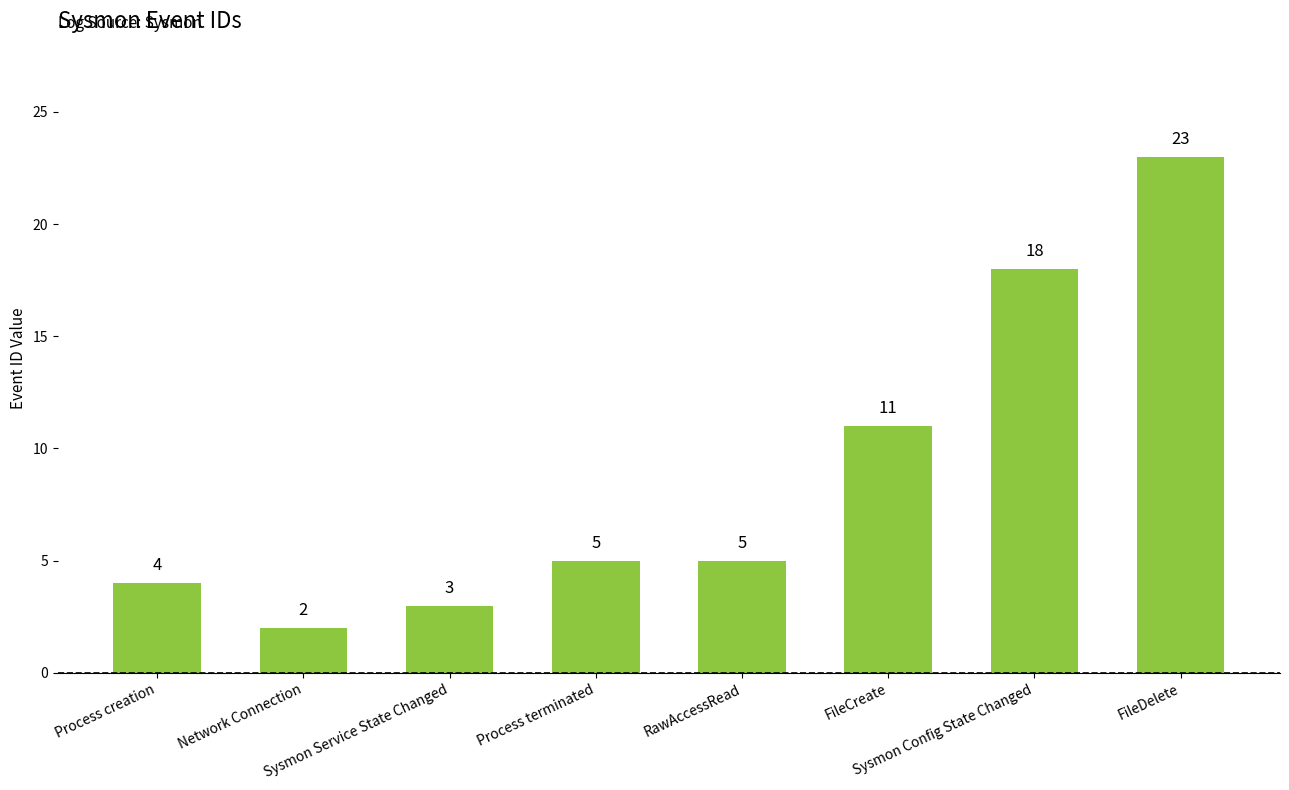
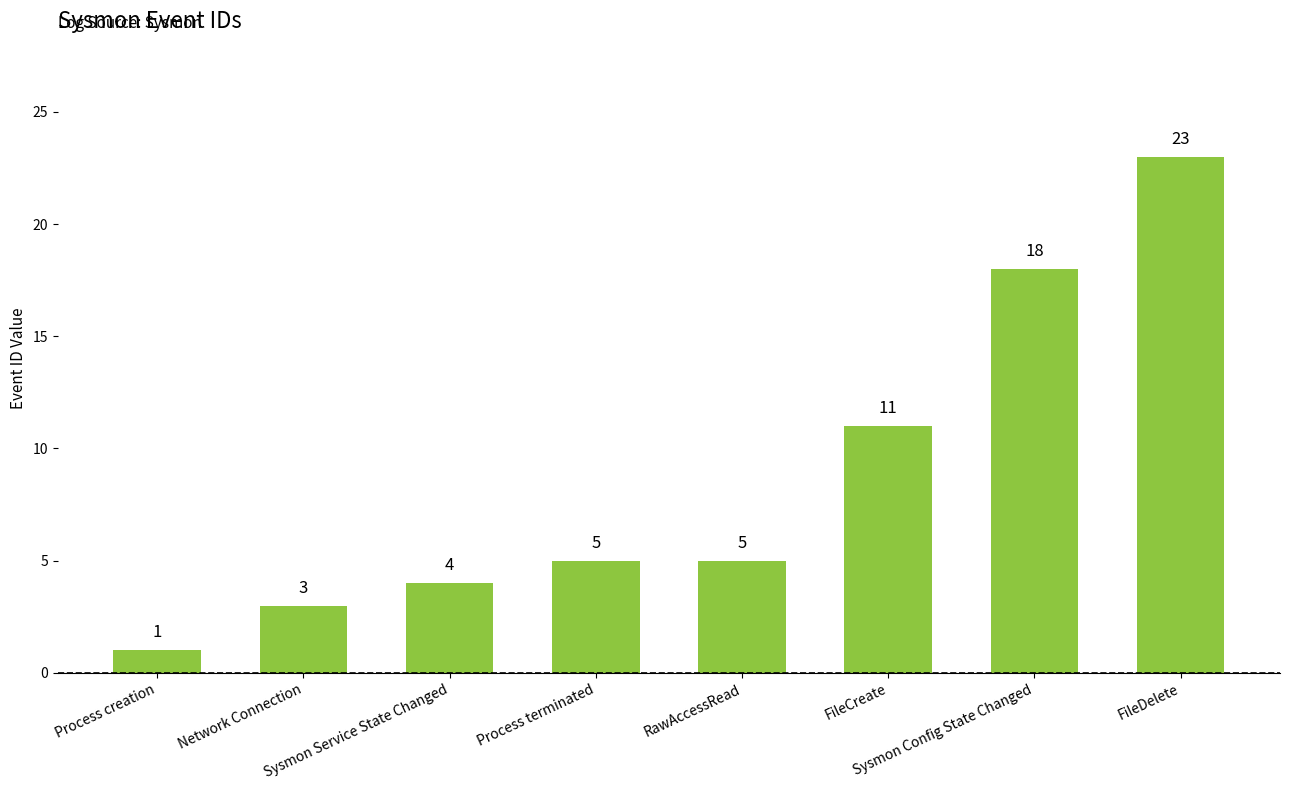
  {
-   "Process creation": 4,
-   "Network Connection": 2,
-   "Sysmon Service State Changed": 3,
+   "Process creation": 1,
+   "Network Connection": 3,
+   "Sysmon Service State Changed": 4,
    "Process terminated": 5,
    "RawAccessRead": 5,
    "FileCreate": 11,
    "Sysmon Config State Changed": 18,
    "FileDelete": 23
  }
